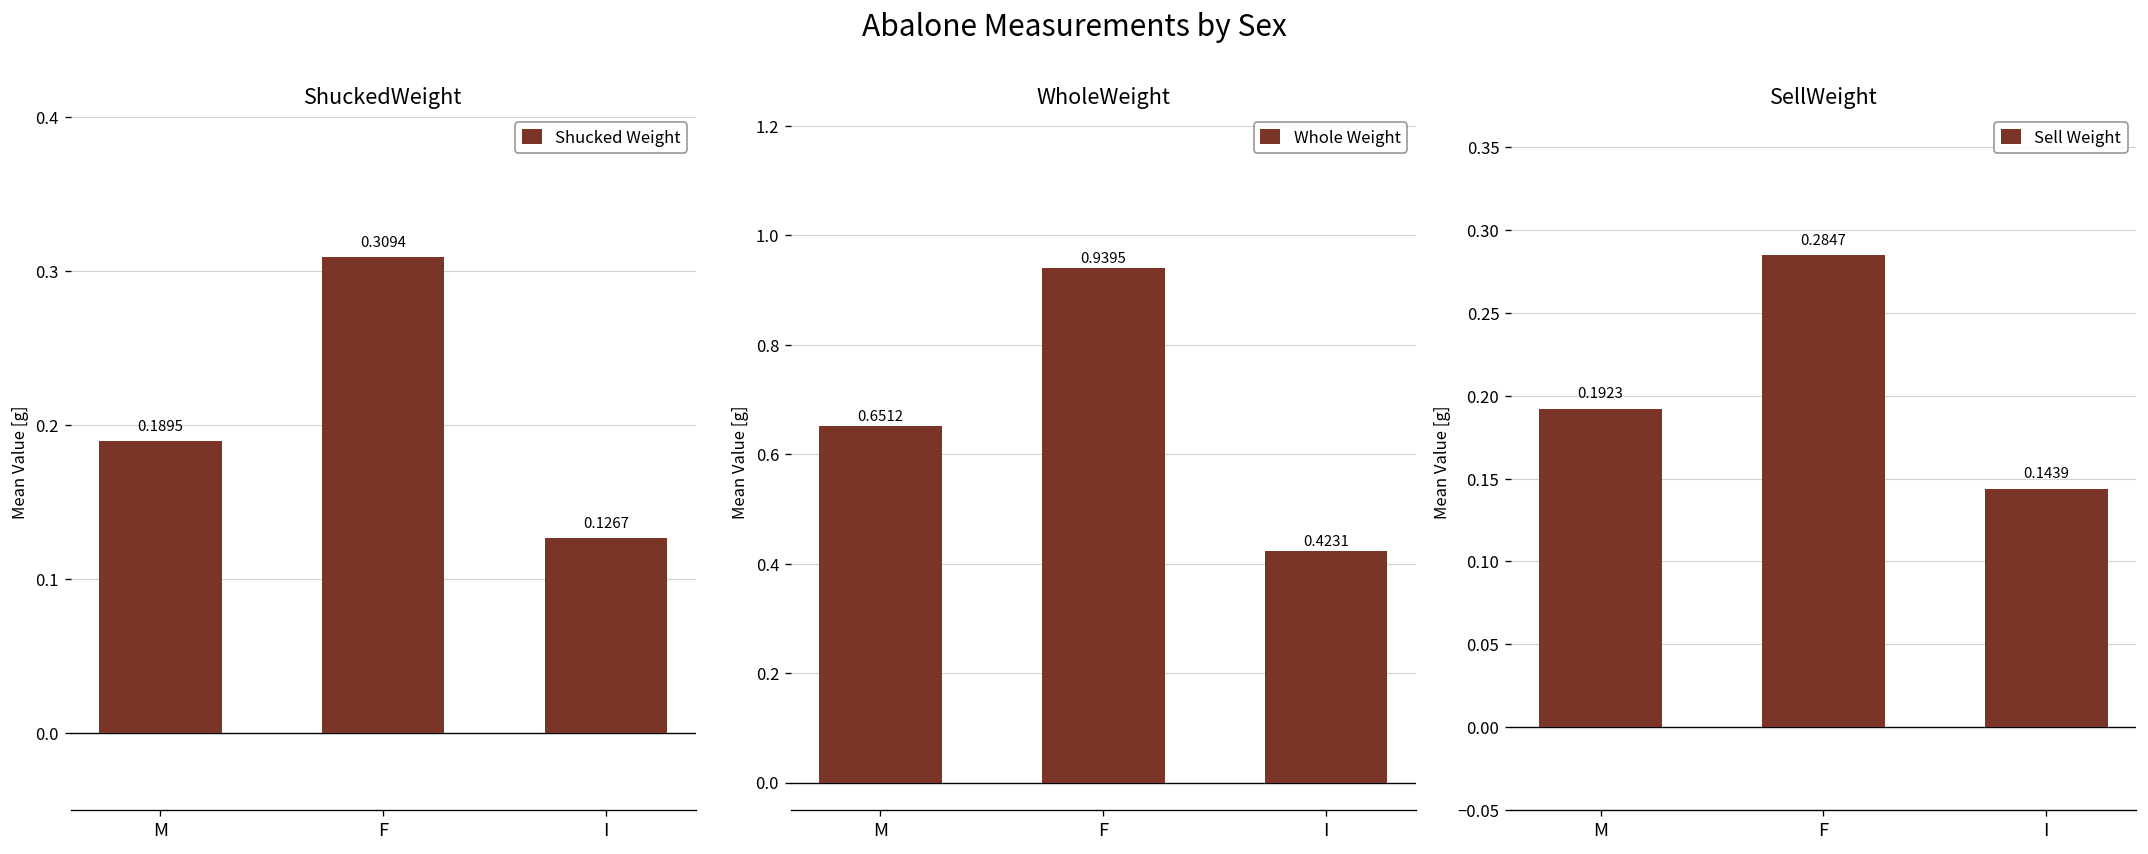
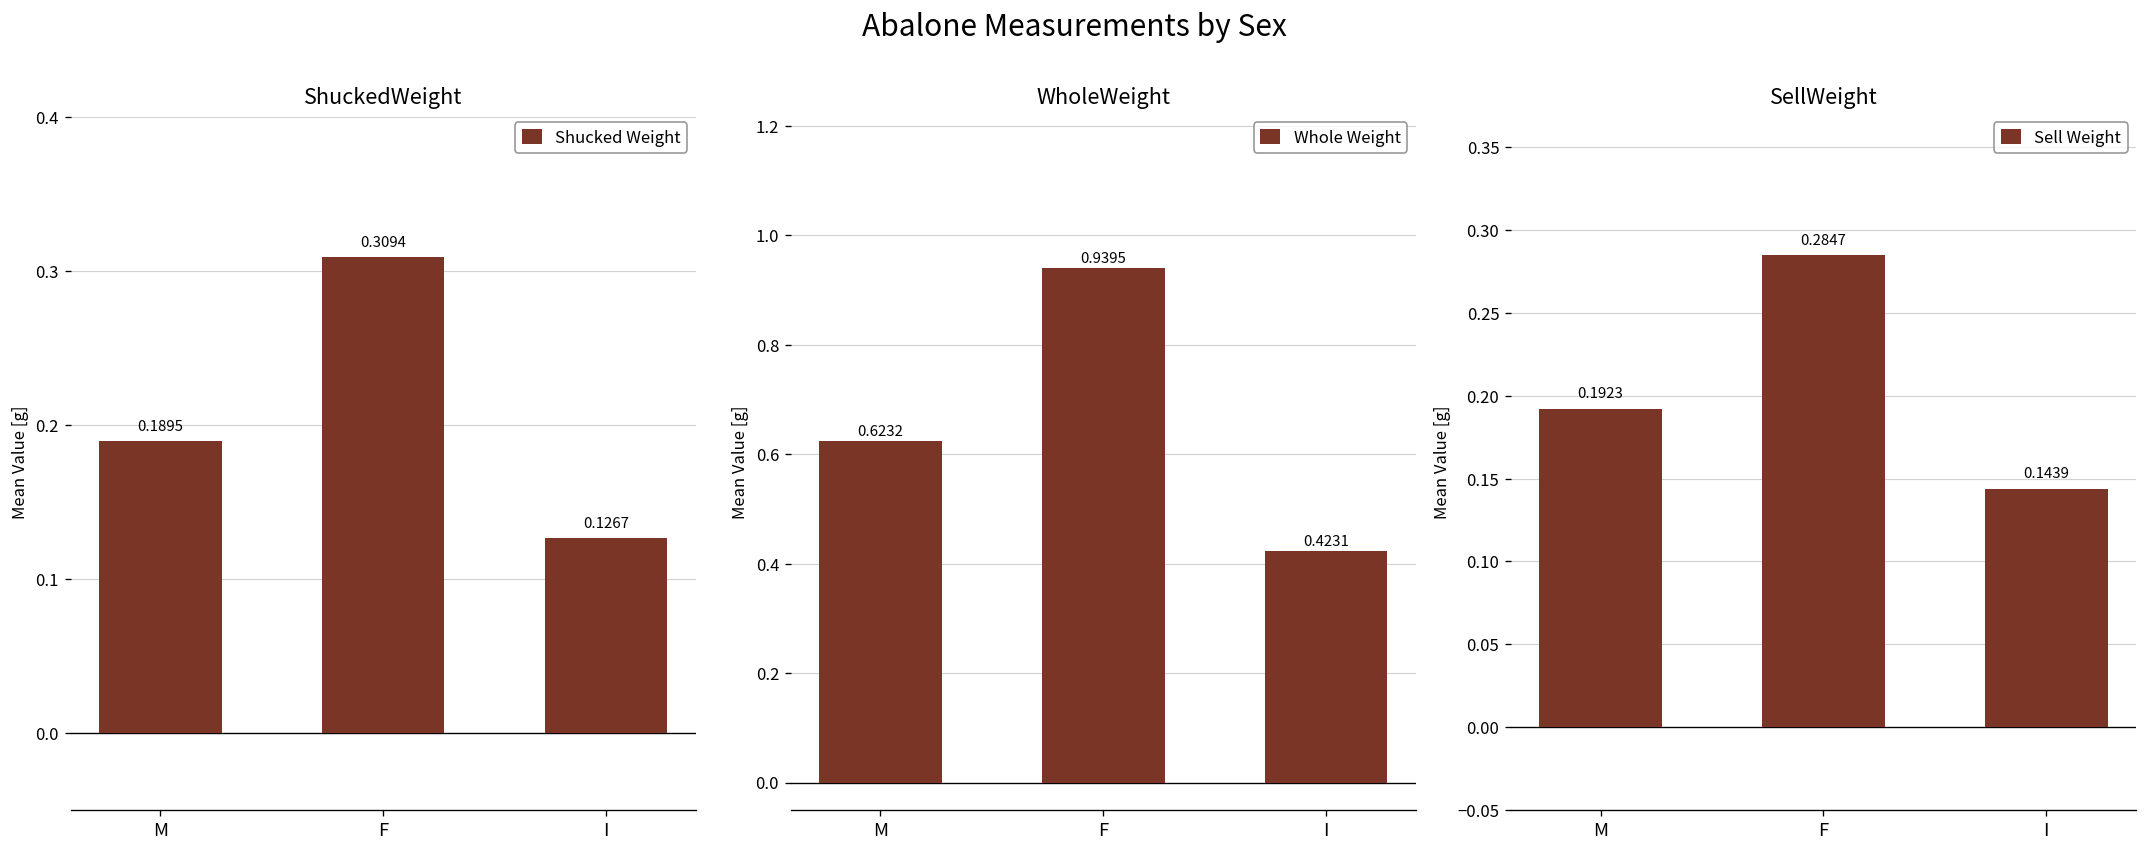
  {
    "ShuckedWeight": {
      "M": 0.1895,
      "F": 0.3094,
      "I": 0.1267
    },
    "WholeWeight": {
-     "M": 0.6512,
+     "M": 0.6232,
      "F": 0.9395,
      "I": 0.4231
    },
    "SellWeight": {
      "M": 0.1923,
      "F": 0.2847,
      "I": 0.1439
    }
  }
